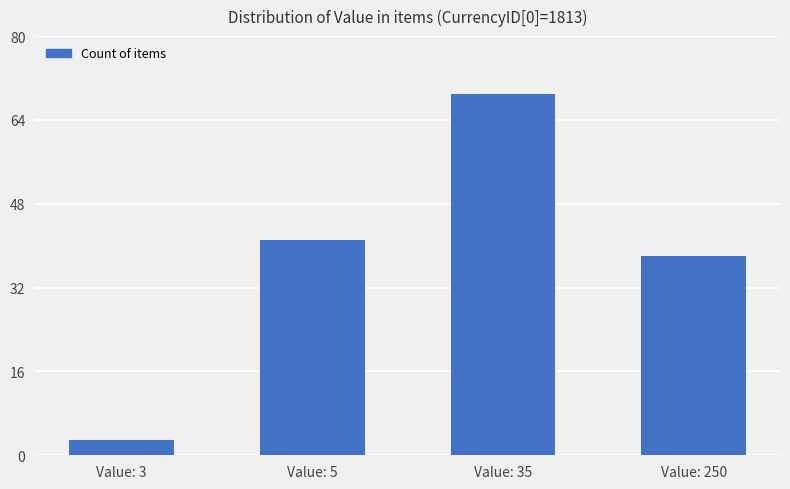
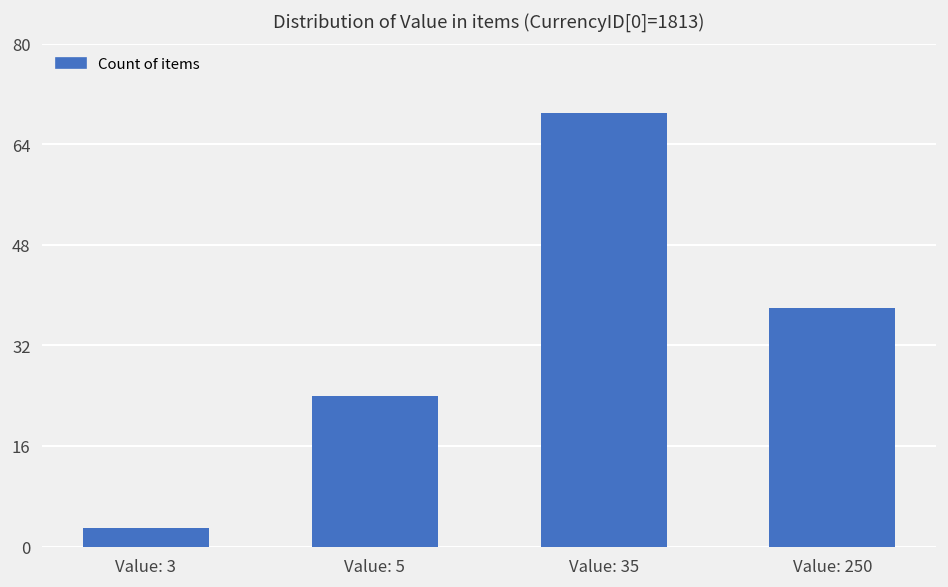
  {
    "Value: 3": 3,
-   "Value: 5": 41,
+   "Value: 5": 24,
    "Value: 35": 69,
    "Value: 250": 38
  }
